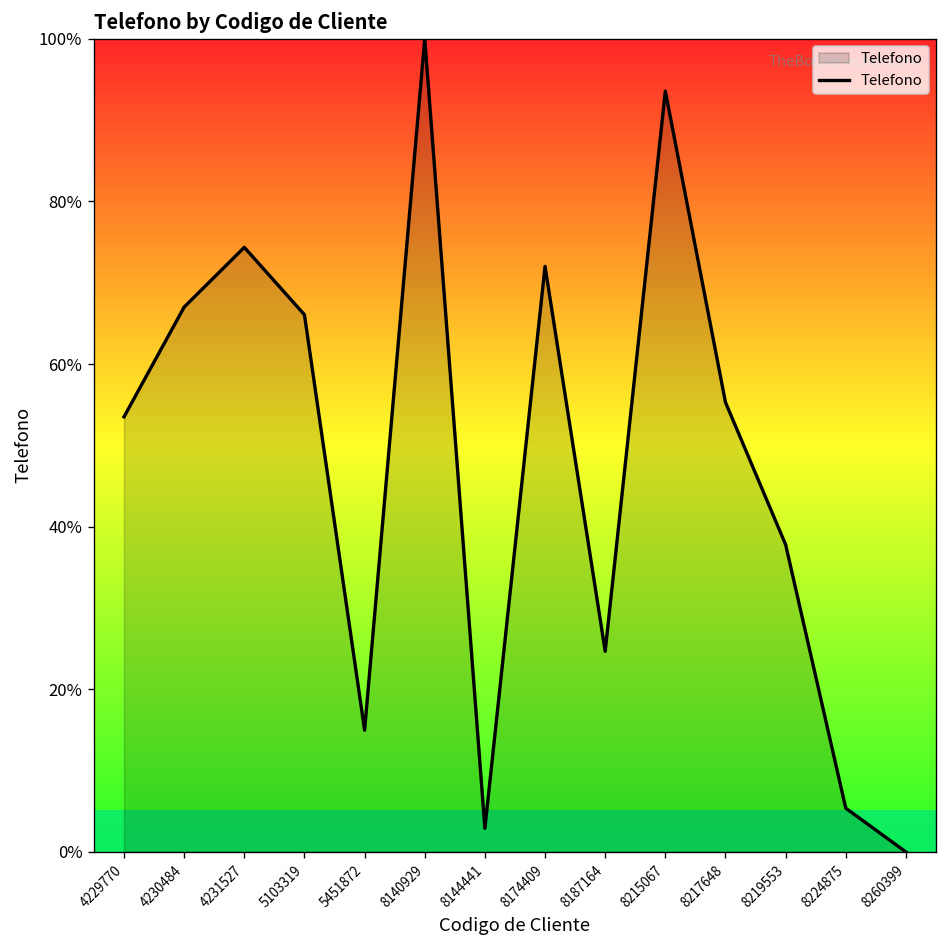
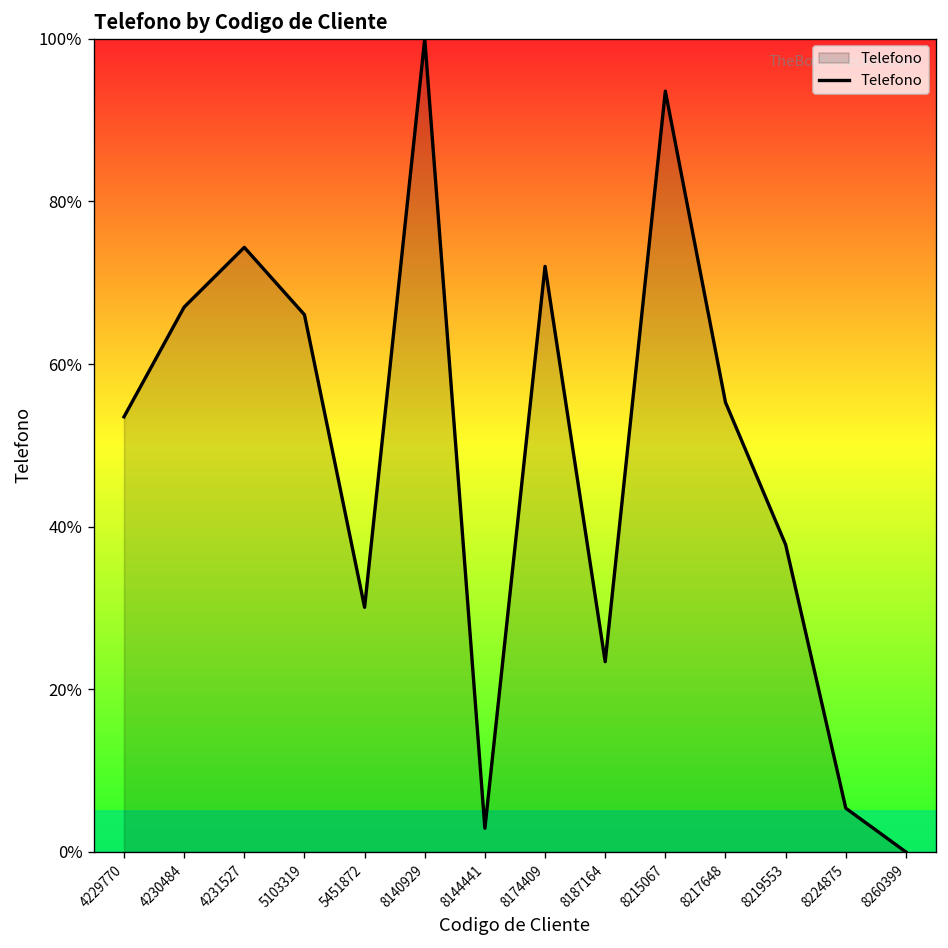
  {
    "4229770": "54%",
    "4230484": "67%",
    "4231527": "74%",
    "5103319": "66%",
-   "5451872": "15%",
+   "5451872": "30%",
    "8140929": "100%",
    "8174409": "72%",
-   "8187164": "25%",
+   "8187164": "23%",
    "8215067": "94%",
    "8217648": "55%",
    "8219553": "38%",
    "8224875": "5%"
  }
